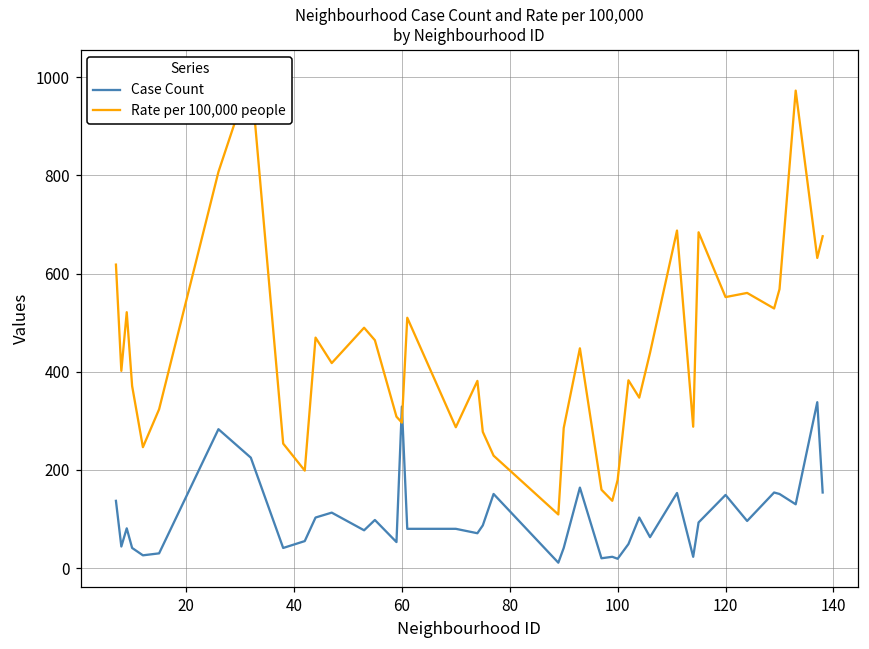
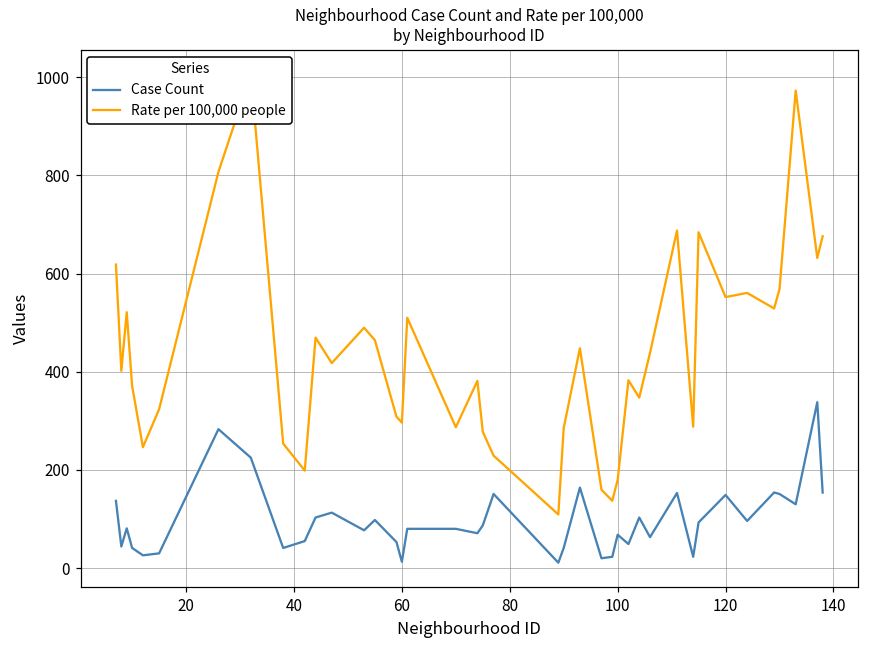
  {
    "Case Count": {
-     "60": 330,
-     "100": 20,
+     "60": 10,
+     "100": 70,
      "120": 150
    },
    "Rate per 100,000 people": {
      "60": 300,
      "100": 180,
      "120": 550
    }
  }
